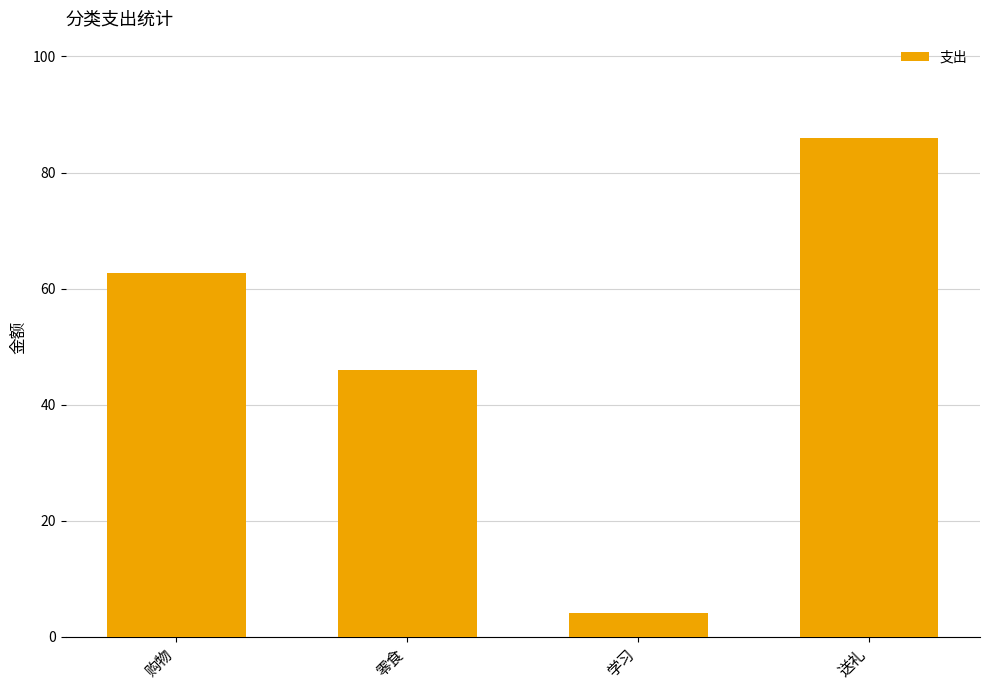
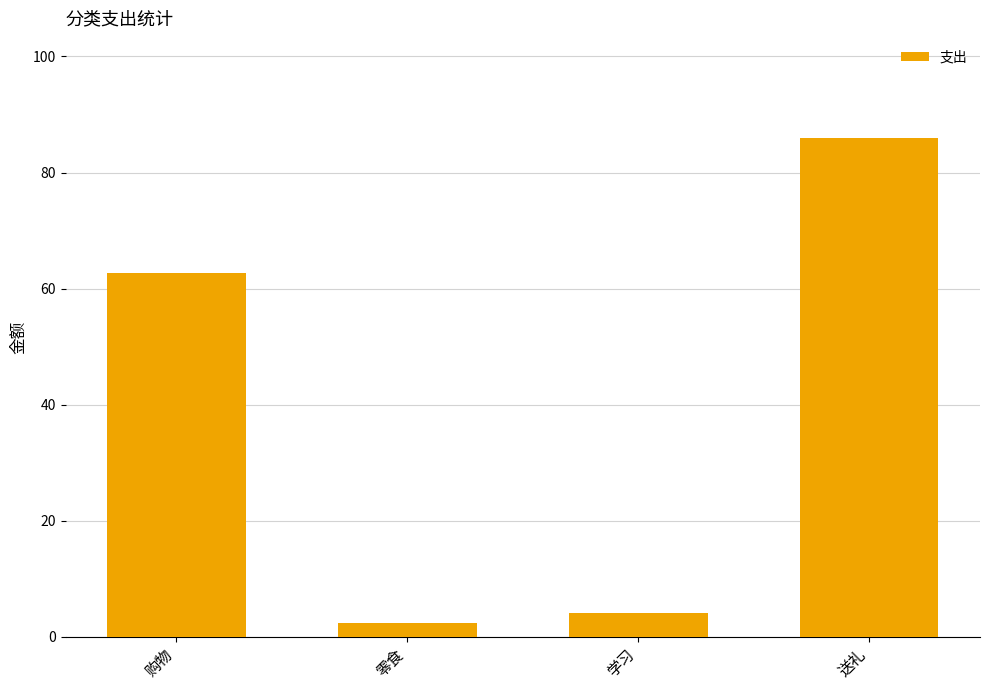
  {
    "购物": 63,
-   "零食": 46,
+   "零食": 2,
    "学习": 4,
    "送礼": 86
  }
